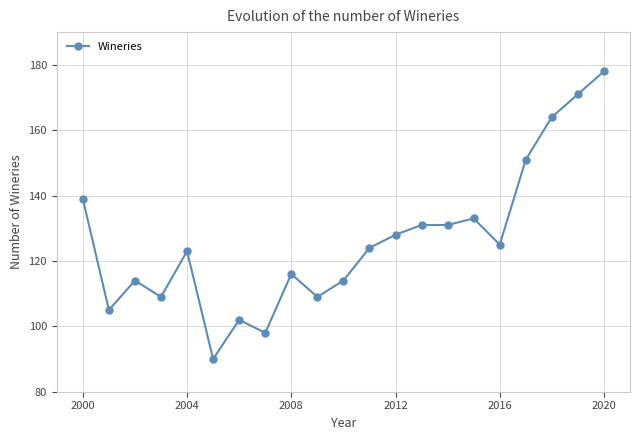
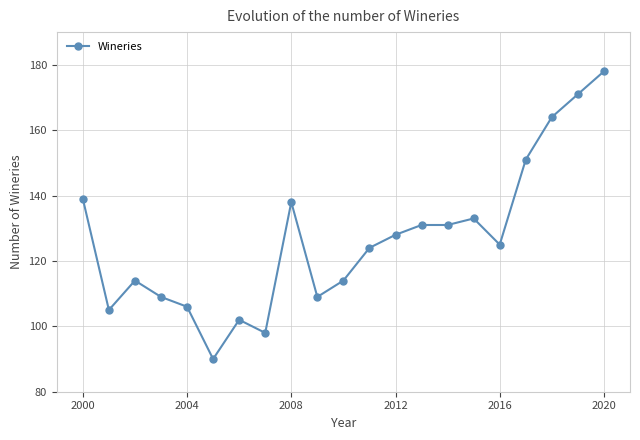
  {
    "2000": 139,
-   "2004": 123,
-   "2008": 116,
+   "2004": 106,
+   "2008": 138,
    "2012": 128,
    "2016": 125,
    "2020": 178
  }
